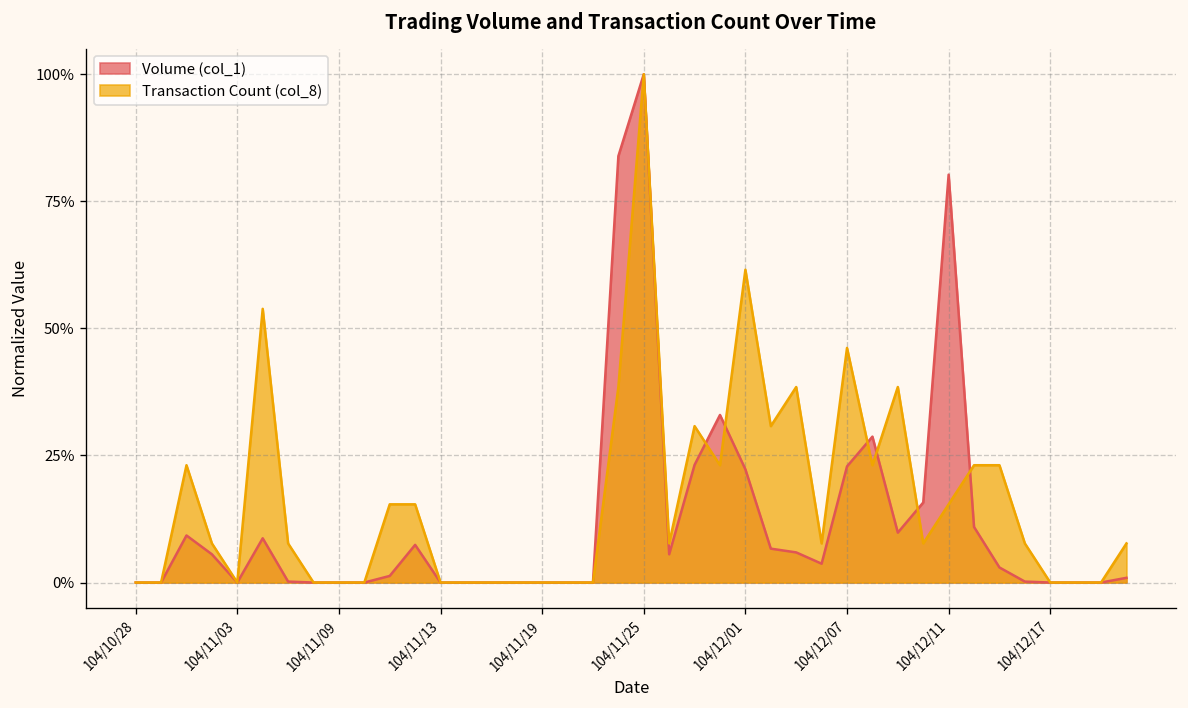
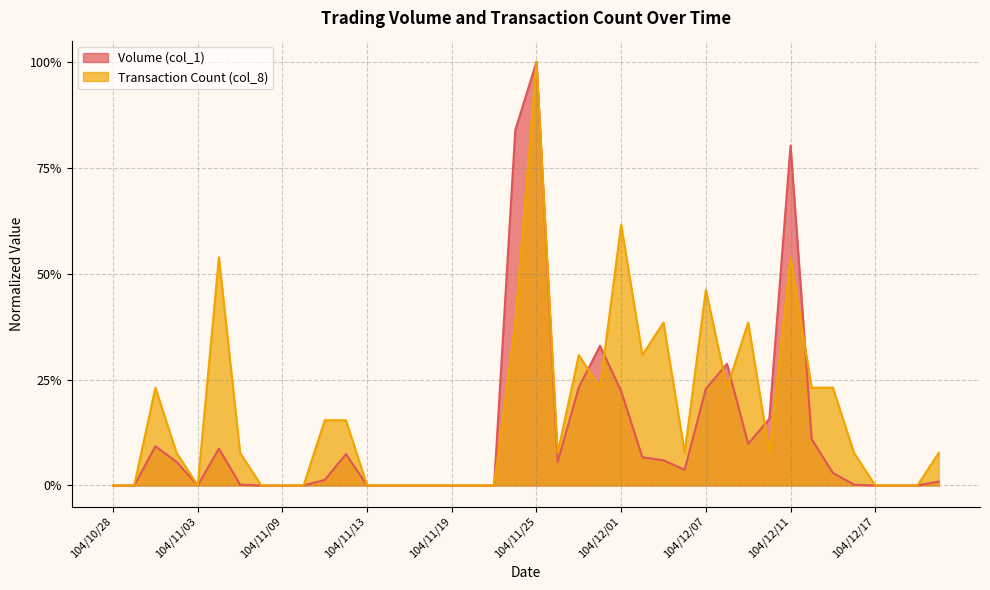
  {
    "Volume (col_1)": {
      "104/12/01": "22%",
      "104/12/07": "23%",
      "104/12/11": "80%"
    },
    "Transaction Count (col_8)": {
      "104/12/01": "62%",
      "104/12/07": "46%",
-     "104/12/11": "15%"
+     "104/12/11": "54%"
    }
  }
